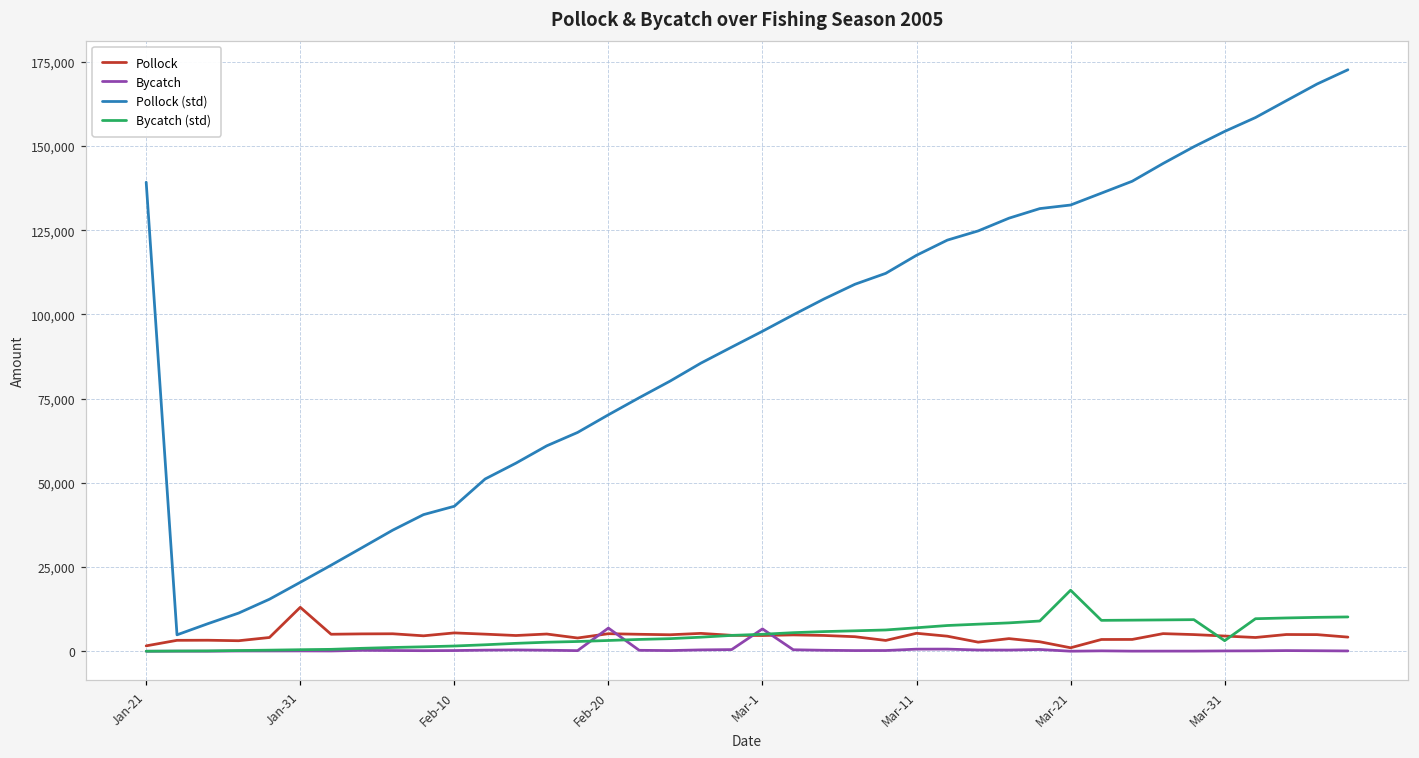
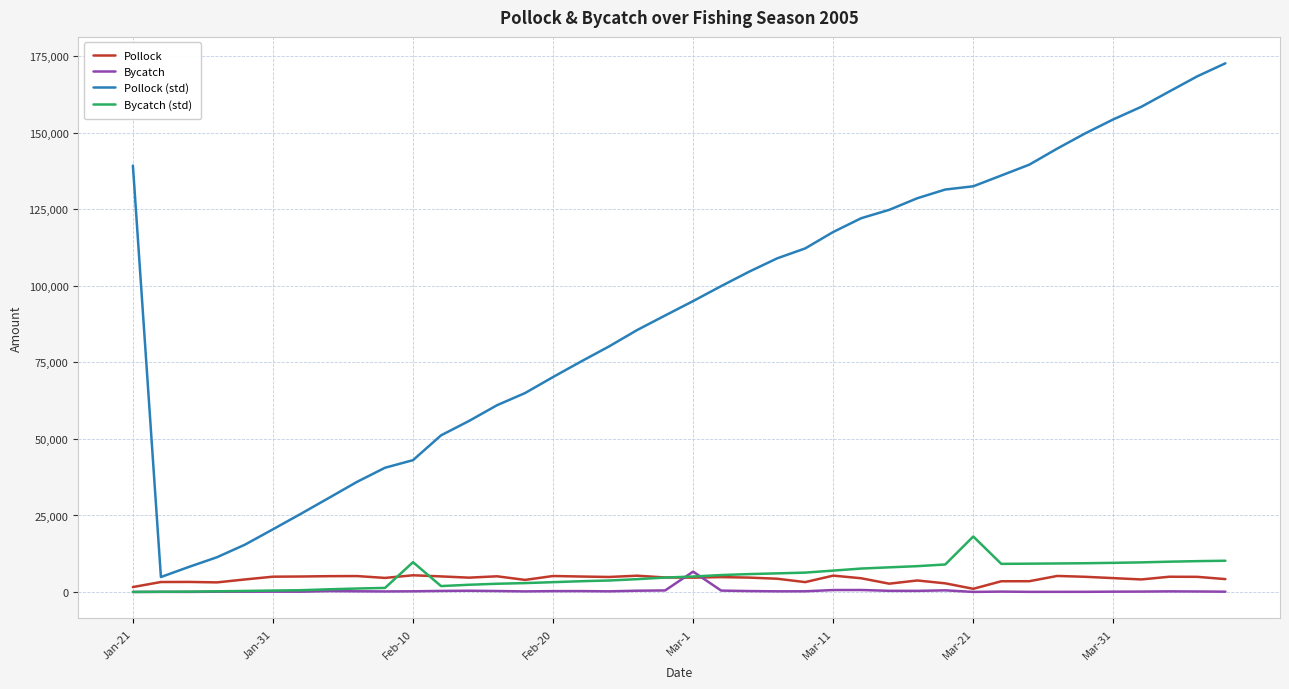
  {
    "Pollock": {
      "Jan-21": "2,000",
-     "Jan-31": "13,000",
+     "Jan-31": "5,000",
      "Feb-10": "5,000",
      "Feb-20": "5,000",
      "Mar-11": "5,000",
      "Mar-21": "1,000",
      "Mar-31": "5,000"
    },
    "Bycatch": {
      "Feb-10": "0",
-     "Feb-20": "7,000",
+     "Feb-20": "0",
      "Mar-1": "7,000",
      "Mar-11": "1,000",
      "Mar-21": "0",
      "Mar-31": "0"
    },
    "Pollock (std)": {
      "Jan-21": "139,000",
      "Jan-31": "20,000",
      "Feb-10": "43,000",
      "Feb-20": "70,000",
      "Mar-1": "95,000",
      "Mar-11": "118,000",
      "Mar-21": "132,000",
      "Mar-31": "154,000"
    },
    "Bycatch (std)": {
-     "Feb-10": "2,000",
+     "Feb-10": "10,000",
      "Feb-20": "3,000",
      "Mar-11": "7,000",
      "Mar-21": "18,000",
-     "Mar-31": "3,000"
+     "Mar-31": "10,000"
    }
  }
